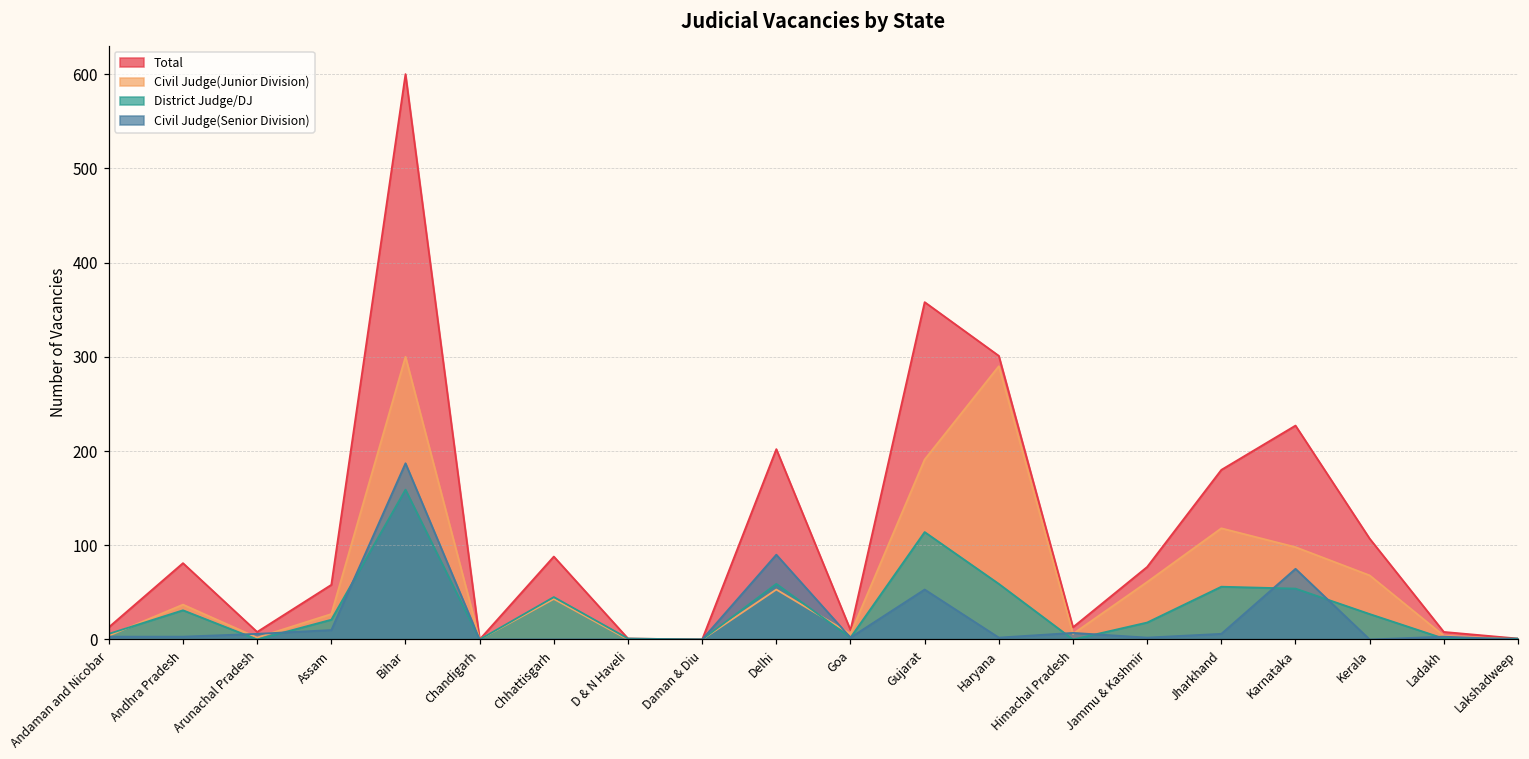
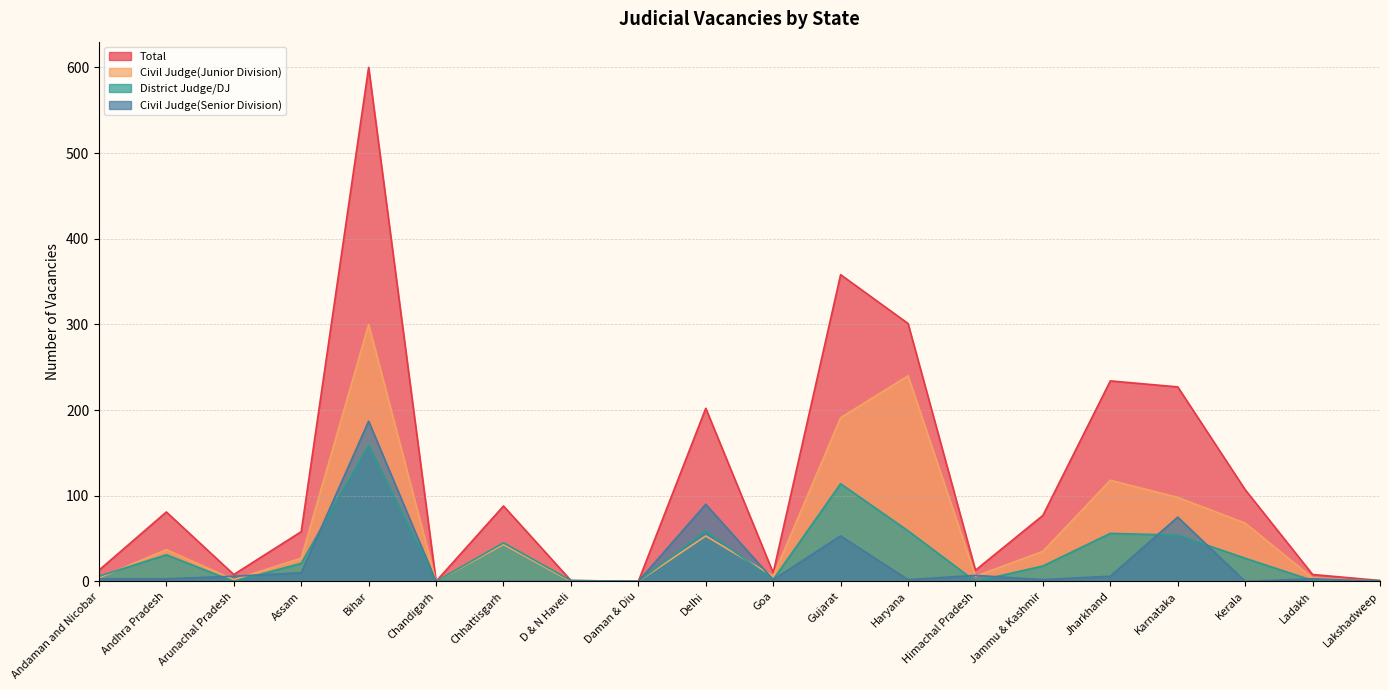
  {
    "Total": {
      "Andaman and Nicobar": 10,
      "Andhra Pradesh": 80,
      "Assam": 60,
      "Bihar": 600,
      "Chhattisgarh": 90,
      "Delhi": 200,
      "Goa": 10,
      "Gujarat": 360,
      "Haryana": 300,
      "Himachal Pradesh": 10,
      "Jammu & Kashmir": 80,
-     "Jharkhand": 180,
+     "Jharkhand": 230,
      "Karnataka": 230,
      "Kerala": 110,
      "Ladakh": 10
    },
    "Civil Judge(Junior Division)": {
      "Andhra Pradesh": 40,
      "Assam": 30,
      "Bihar": 300,
      "Delhi": 50,
      "Goa": 10,
      "Gujarat": 190,
-     "Haryana": 290,
-     "Jammu & Kashmir": 60,
+     "Haryana": 240,
+     "Jammu & Kashmir": 40,
      "Jharkhand": 120,
      "Karnataka": 100,
      "Kerala": 70
    }
  }
